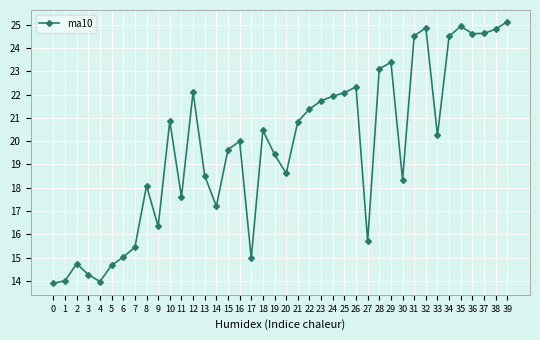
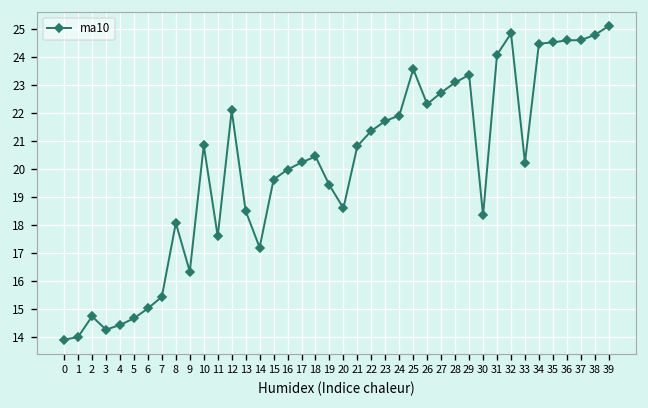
  {
    "0": 13.9,
    "1": 14.0,
    "2": 14.7,
    "3": 14.3,
-   "4": 14.0,
+   "4": 14.4,
    "5": 14.7,
    "6": 15.0,
    "7": 15.5,
    "8": 18.1,
    "9": 16.3,
    "10": 20.9,
    "11": 17.6,
    "12": 22.1,
    "13": 18.5,
    "14": 17.2,
    "15": 19.6,
    "16": 20.0,
-   "17": 15.0,
+   "17": 20.2,
    "18": 20.5,
    "19": 19.4,
    "20": 18.6,
    "21": 20.8,
    "22": 21.4,
    "23": 21.7,
    "24": 21.9,
-   "25": 22.1,
+   "25": 23.6,
    "26": 22.3,
-   "27": 15.7,
+   "27": 22.7,
    "28": 23.1,
    "29": 23.4,
    "30": 18.4,
-   "31": 24.5,
+   "31": 24.1,
    "32": 24.9,
    "33": 20.2,
    "34": 24.5,
-   "35": 24.9,
+   "35": 24.5,
    "36": 24.6,
    "37": 24.6,
    "38": 24.8,
    "39": 25.1
  }
